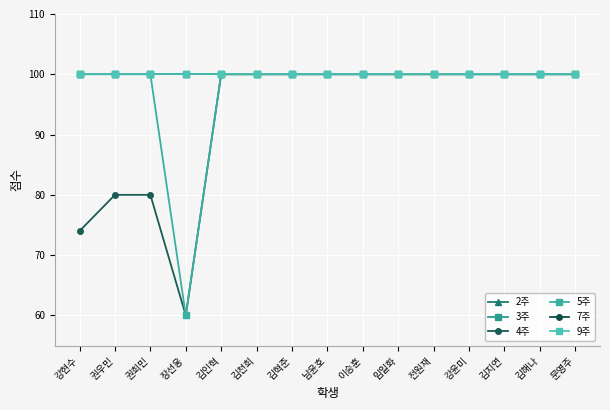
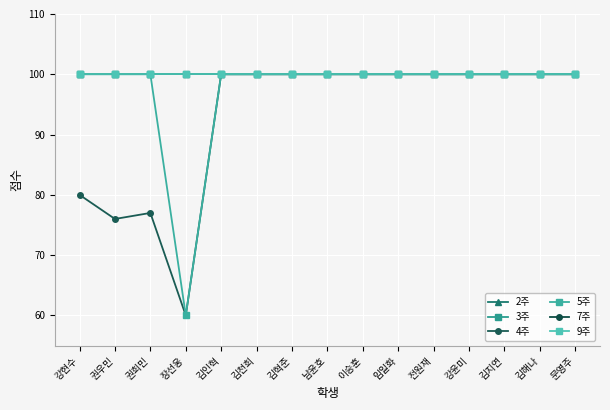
  {
    "4주": {
-     "강현수": 74,
-     "권우민": 80,
-     "권희민": 80
+     "강현수": 80,
+     "권우민": 76,
+     "권희민": 77
    }
  }
